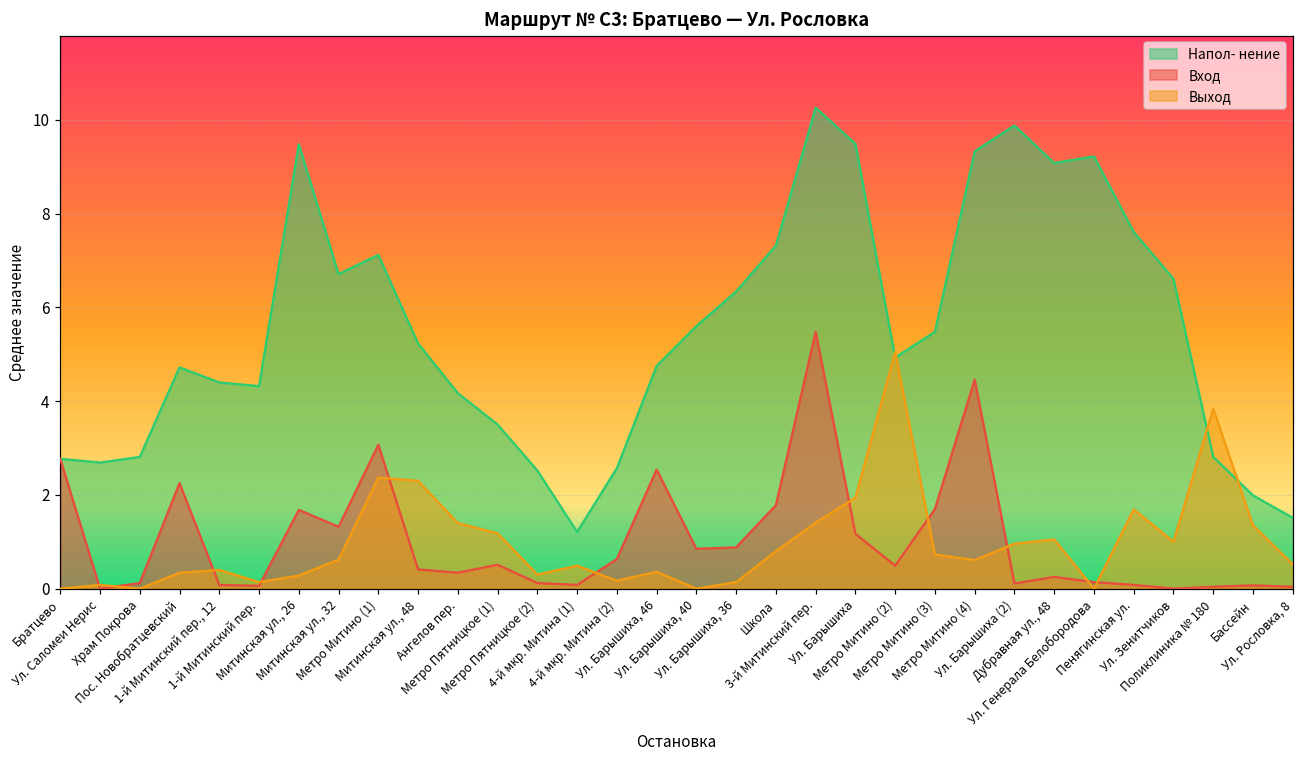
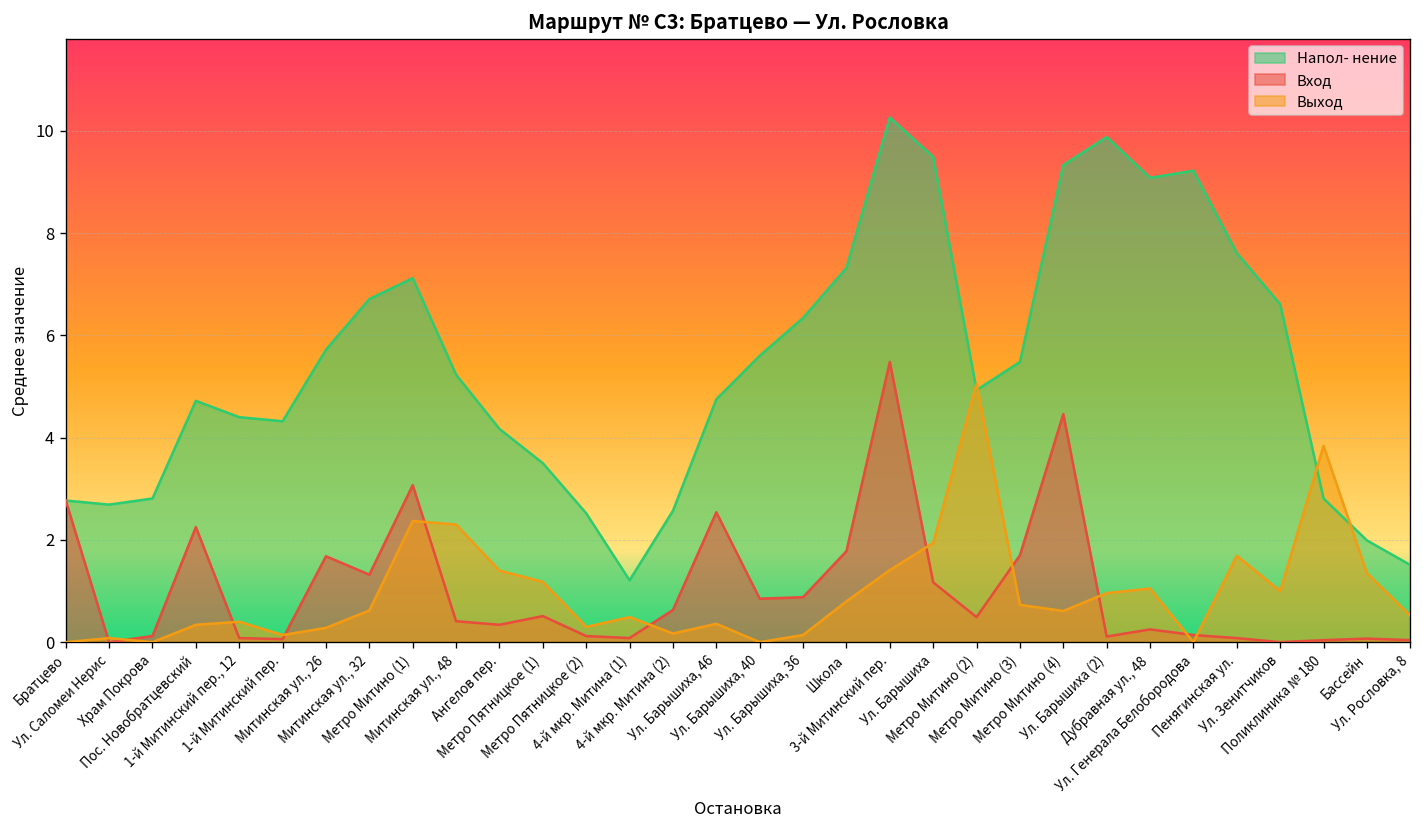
  {
    "Напол- нение": {
      "Ул. Саломеи Нерис": 2.7,
      "Храм Покрова": 2.8,
      "Пос. Новобратцевский": 4.7,
      "1-й Митинский пер., 12": 4.4,
      "1-й Митинский пер.": 4.3,
-     "Митинская ул., 26": 9.5,
+     "Митинская ул., 26": 5.7,
      "Митинская ул., 32": 6.7,
      "Метро Митино (1)": 7.1,
      "Митинская ул., 48": 5.2,
      "Ангелов пер.": 4.2,
      "Метро Пятницкое (1)": 3.5,
      "Метро Пятницкое (2)": 2.5,
      "4-й мкр. Митина (1)": 1.2,
      "4-й мкр. Митина (2)": 2.6,
      "Ул. Барышиха, 46": 4.8,
      "Ул. Барышиха, 40": 5.6,
      "Ул. Барышиха, 36": 6.3,
      "Школа": 7.3,
      "3-й Митинский пер.": 10.3,
      "Ул. Барышиха": 9.5,
      "Метро Митино (2)": 4.9,
      "Метро Митино (3)": 5.5,
      "Метро Митино (4)": 9.3,
      "Ул. Барышиха (2)": 9.9,
      "Дубравная ул., 48": 9.1,
      "Ул. Генерала Белобородова": 9.2,
      "Пенягинская ул.": 7.6,
      "Ул. Зенитчиков": 6.6,
      "Поликлиника № 180": 2.8,
      "Бассейн": 2.0,
      "Ул. Рословка, 8": 1.5
    },
    "Вход": {
      "Ул. Саломеи Нерис": 0.0,
      "Храм Покрова": 0.1,
      "Пос. Новобратцевский": 2.3,
      "1-й Митинский пер., 12": 0.1,
      "1-й Митинский пер.": 0.1,
      "Митинская ул., 26": 1.7,
      "Митинская ул., 32": 1.3,
      "Метро Митино (1)": 3.1,
      "Митинская ул., 48": 0.4,
      "Ангелов пер.": 0.3,
      "Метро Пятницкое (1)": 0.5,
      "Метро Пятницкое (2)": 0.1,
      "4-й мкр. Митина (1)": 0.1,
      "4-й мкр. Митина (2)": 0.6,
      "Ул. Барышиха, 46": 2.5,
      "Ул. Барышиха, 40": 0.9,
      "Ул. Барышиха, 36": 0.9,
      "Школа": 1.8,
      "3-й Митинский пер.": 5.5,
      "Ул. Барышиха": 1.2,
      "Метро Митино (2)": 0.5,
      "Метро Митино (3)": 1.7,
      "Метро Митино (4)": 4.5,
      "Ул. Барышиха (2)": 0.1,
      "Дубравная ул., 48": 0.3,
      "Ул. Генерала Белобородова": 0.1,
      "Пенягинская ул.": 0.1,
      "Ул. Зенитчиков": 0.0,
      "Поликлиника № 180": 0.0,
      "Бассейн": 0.1,
      "Ул. Рословка, 8": 0.0
    },
    "Выход": {
      "Братцево": 0.0,
      "Ул. Саломеи Нерис": 0.1,
      "Храм Покрова": 0.0,
      "Пос. Новобратцевский": 0.3,
      "1-й Митинский пер., 12": 0.4,
      "1-й Митинский пер.": 0.1,
      "Митинская ул., 26": 0.3,
      "Митинская ул., 32": 0.6,
      "Метро Митино (1)": 2.4,
      "Митинская ул., 48": 2.3,
      "Ангелов пер.": 1.4,
      "Метро Пятницкое (1)": 1.2,
      "Метро Пятницкое (2)": 0.3,
      "4-й мкр. Митина (1)": 0.5,
      "4-й мкр. Митина (2)": 0.2,
      "Ул. Барышиха, 46": 0.4,
      "Ул. Барышиха, 40": 0.0,
      "Ул. Барышиха, 36": 0.1,
      "Школа": 0.8,
      "3-й Митинский пер.": 1.4,
      "Ул. Барышиха": 1.9,
      "Метро Митино (2)": 5.1,
      "Метро Митино (3)": 0.7,
      "Метро Митино (4)": 0.6,
      "Ул. Барышиха (2)": 1.0,
      "Дубравная ул., 48": 1.1,
      "Ул. Генерала Белобородова": 0.0,
      "Пенягинская ул.": 1.7,
      "Ул. Зенитчиков": 1.0,
      "Поликлиника № 180": 3.8,
      "Бассейн": 1.4,
      "Ул. Рословка, 8": 0.5
    }
  }
